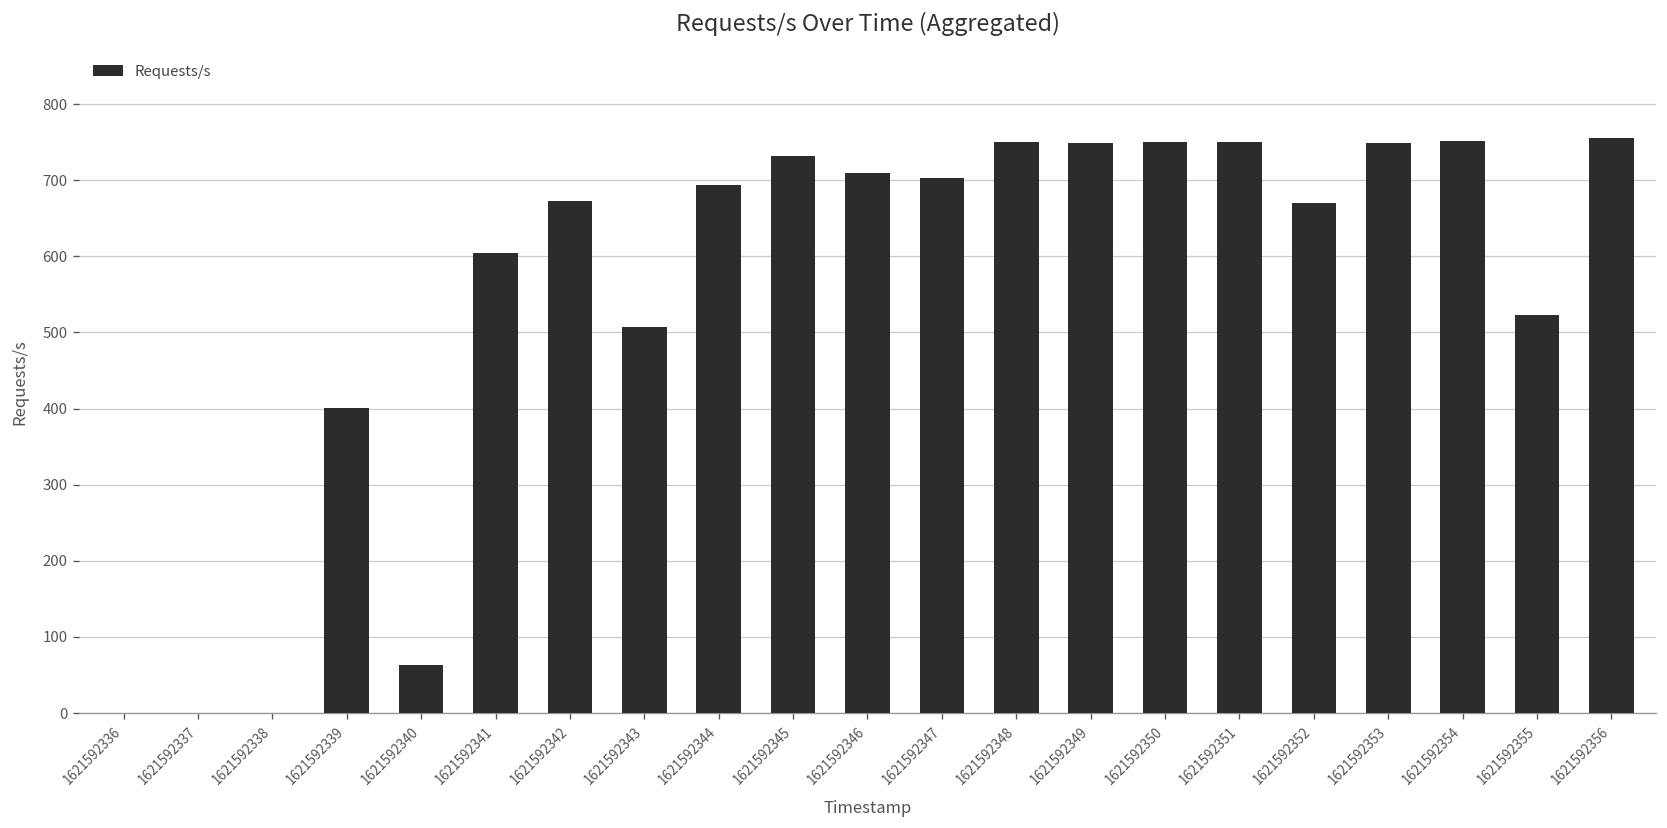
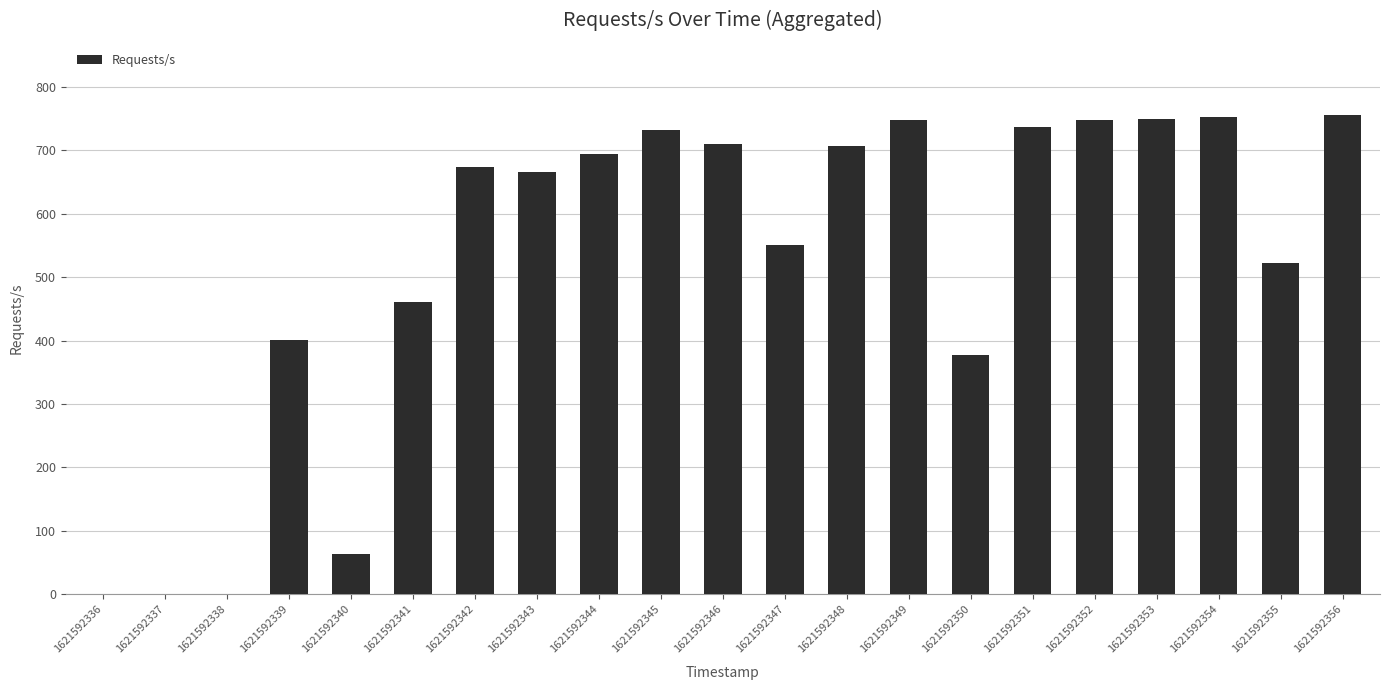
  {
    "1621592336": 0,
    "1621592337": 0,
    "1621592338": 0,
    "1621592339": 400,
    "1621592340": 60,
-   "1621592341": 600,
+   "1621592341": 460,
    "1621592342": 670,
-   "1621592343": 510,
+   "1621592343": 670,
    "1621592344": 690,
    "1621592345": 730,
    "1621592346": 710,
-   "1621592347": 700,
-   "1621592348": 750,
+   "1621592347": 550,
+   "1621592348": 710,
    "1621592349": 750,
-   "1621592350": 750,
-   "1621592351": 750,
-   "1621592352": 670,
+   "1621592350": 380,
+   "1621592351": 740,
+   "1621592352": 750,
    "1621592353": 750,
    "1621592354": 750,
    "1621592355": 520,
    "1621592356": 760
  }
